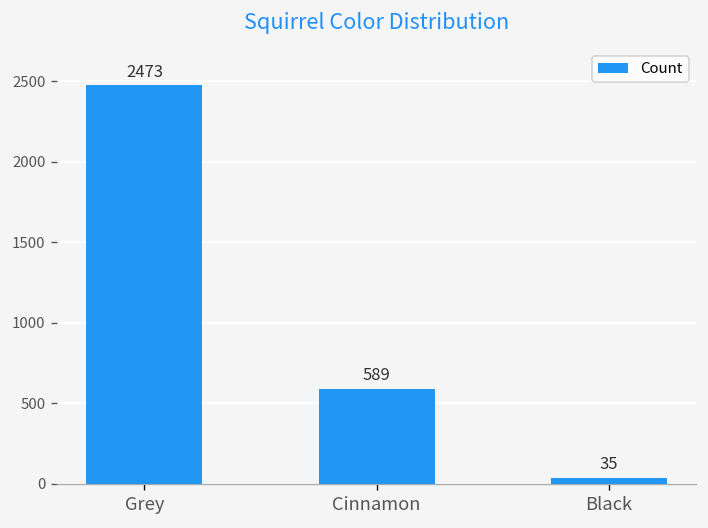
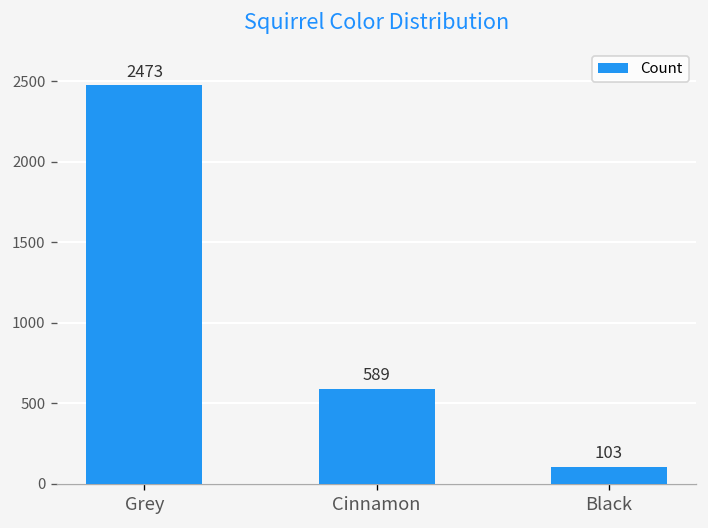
  {
    "Grey": 2473,
    "Cinnamon": 589,
-   "Black": 35
+   "Black": 103
  }
